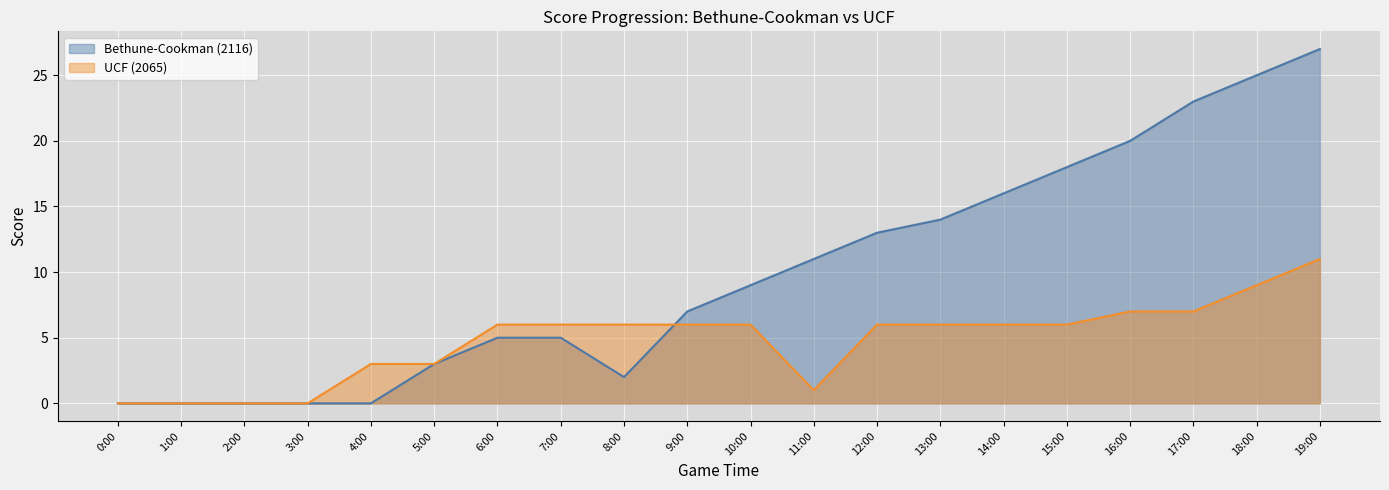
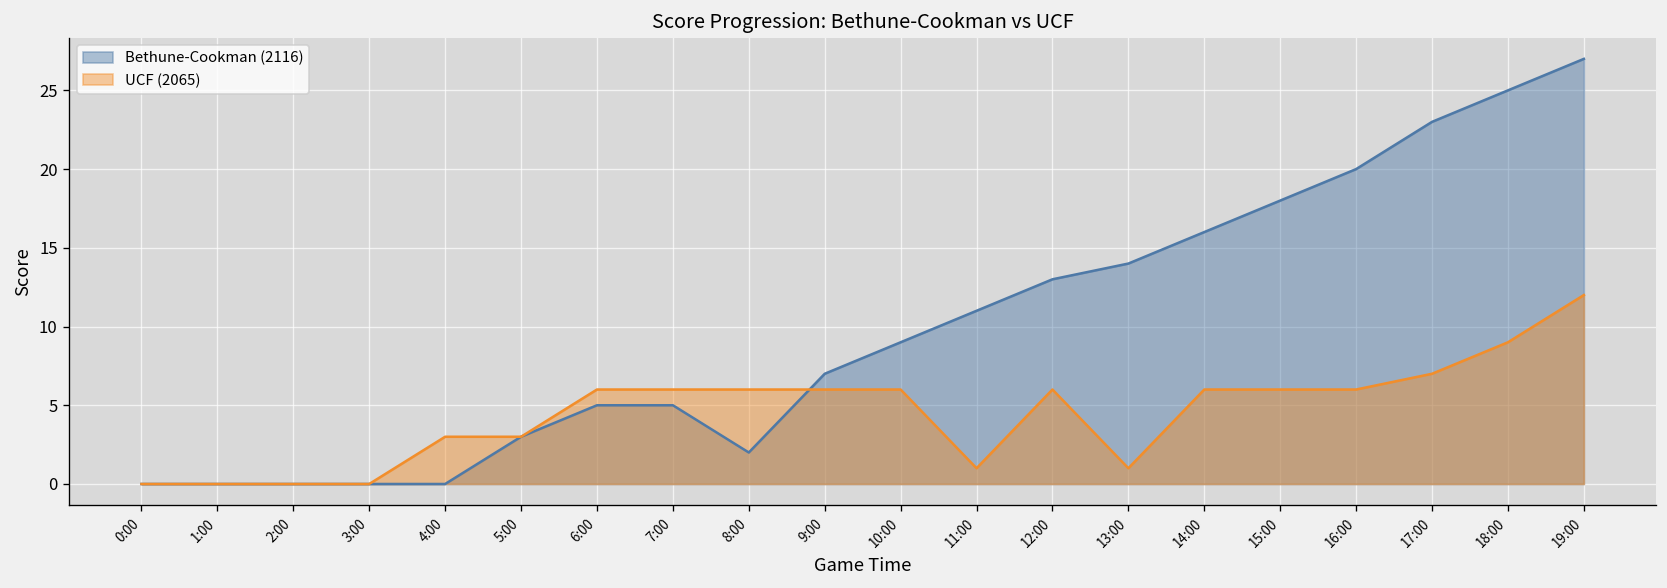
  {
    "Bethune-Cookman (2116)": {
      "4:00": 0,
      "6:00": 5,
      "7:00": 5,
      "8:00": 2,
      "9:00": 7,
      "10:00": 9,
      "11:00": 11,
      "12:00": 13,
      "13:00": 14,
      "14:00": 16,
      "15:00": 18,
      "16:00": 20,
      "17:00": 23,
      "18:00": 25,
      "19:00": 27
    },
    "UCF (2065)": {
      "4:00": 3,
      "6:00": 6,
      "7:00": 6,
      "8:00": 6,
      "9:00": 6,
      "10:00": 6,
      "11:00": 1,
      "12:00": 6,
-     "13:00": 6,
+     "13:00": 1,
      "14:00": 6,
      "15:00": 6,
-     "16:00": 7,
+     "16:00": 6,
      "17:00": 7,
      "18:00": 9,
-     "19:00": 11
+     "19:00": 12
    }
  }
